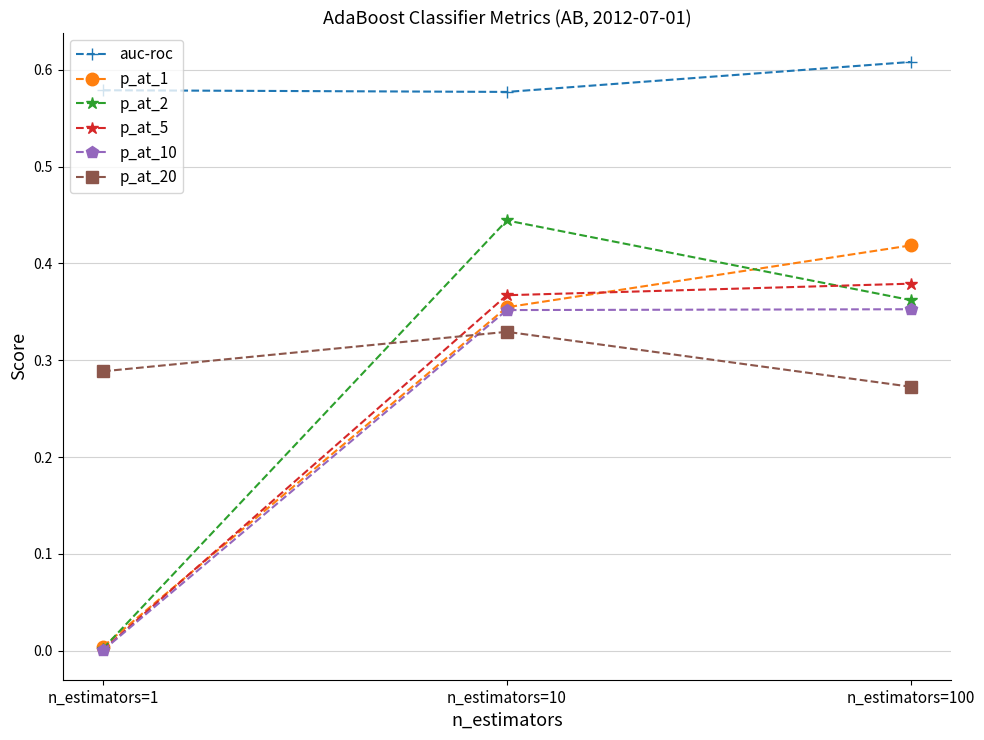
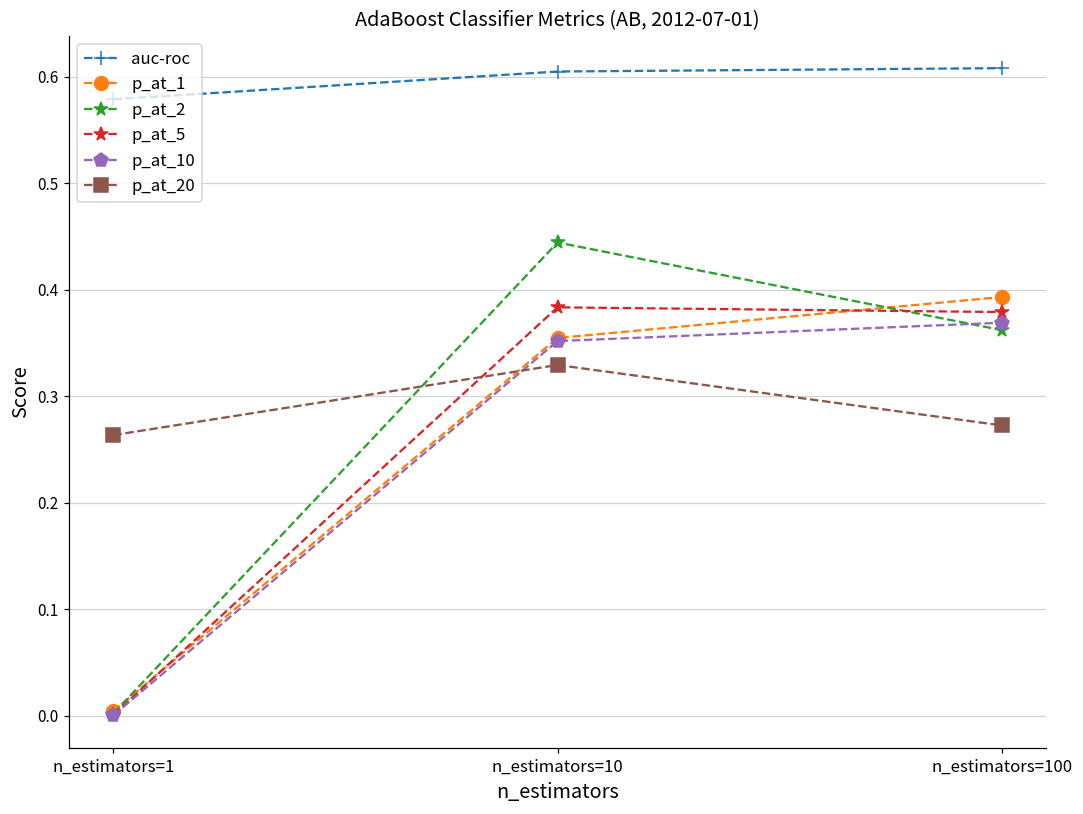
  {
    "auc-roc": {
-     "n_estimators=10": 0.58,
+     "n_estimators=10": 0.60,
      "n_estimators=100": 0.61
    },
    "p_at_1": {
      "n_estimators=10": 0.35,
-     "n_estimators=100": 0.42
+     "n_estimators=100": 0.39
    },
    "p_at_2": {
      "n_estimators=10": 0.44,
      "n_estimators=100": 0.36
    },
    "p_at_5": {
-     "n_estimators=10": 0.37,
+     "n_estimators=10": 0.38,
      "n_estimators=100": 0.38
    },
    "p_at_10": {
      "n_estimators=10": 0.35,
-     "n_estimators=100": 0.35
+     "n_estimators=100": 0.37
    },
    "p_at_20": {
-     "n_estimators=1": 0.29,
+     "n_estimators=1": 0.26,
      "n_estimators=10": 0.33,
      "n_estimators=100": 0.27
    }
  }
